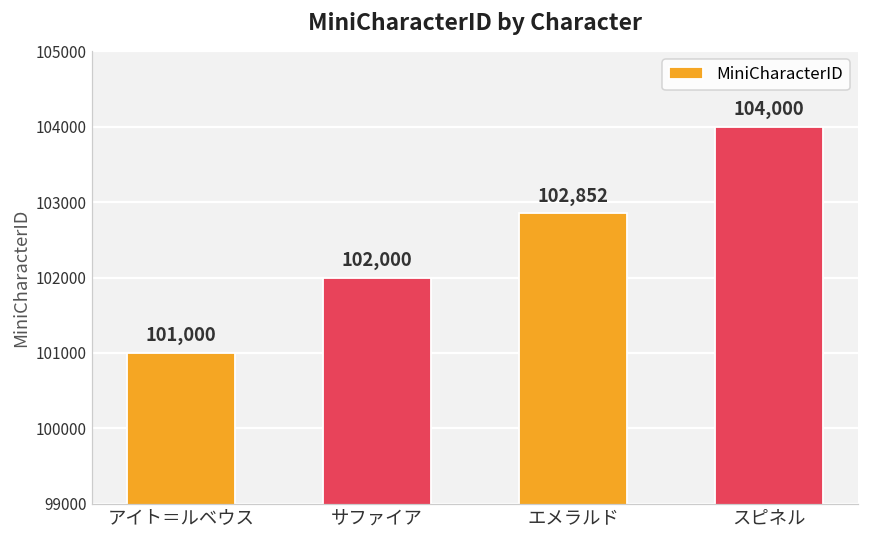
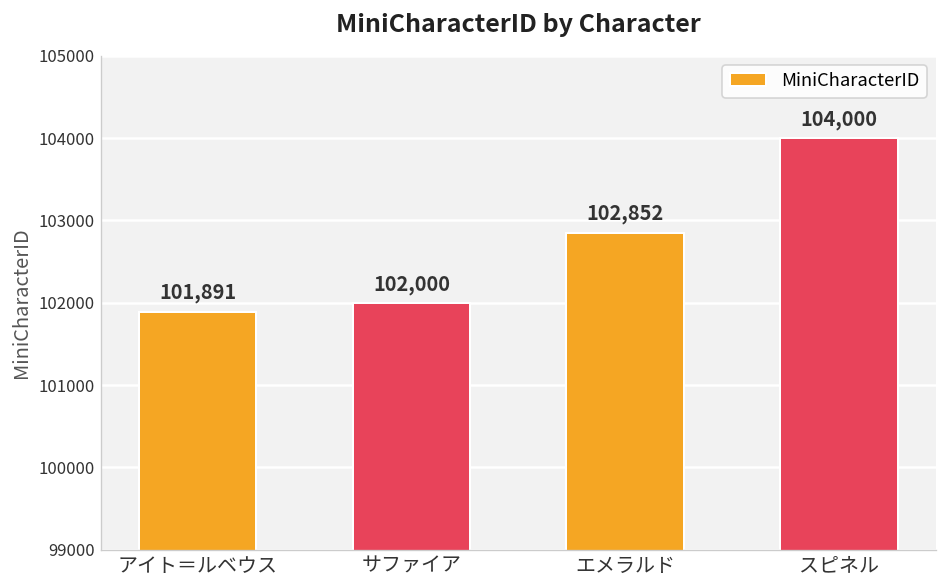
  {
-   "アイト＝ルベウス": "101,000",
+   "アイト＝ルベウス": "101,891",
    "サファイア": "102,000",
    "エメラルド": "102,852",
    "スピネル": "104,000"
  }
